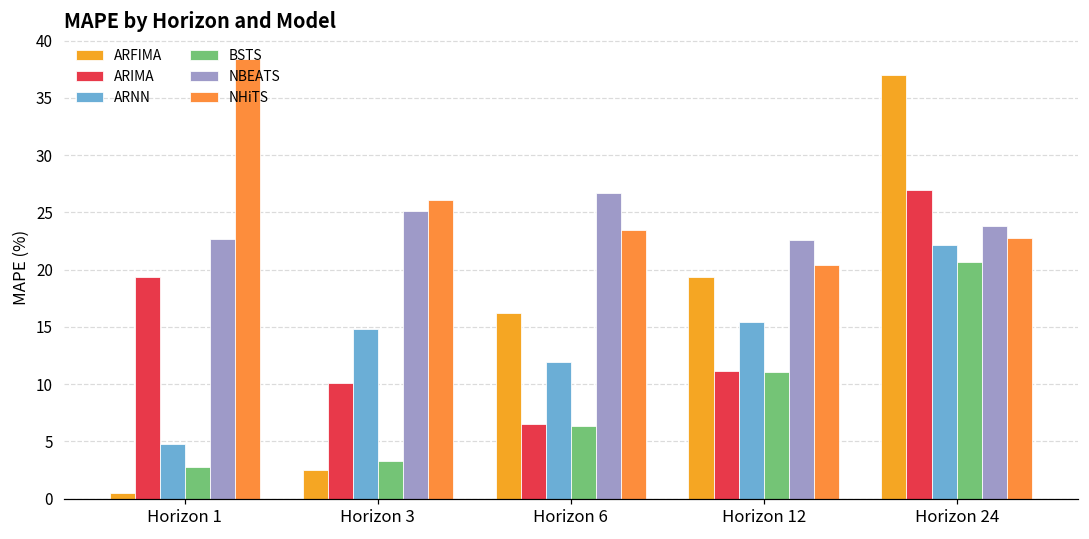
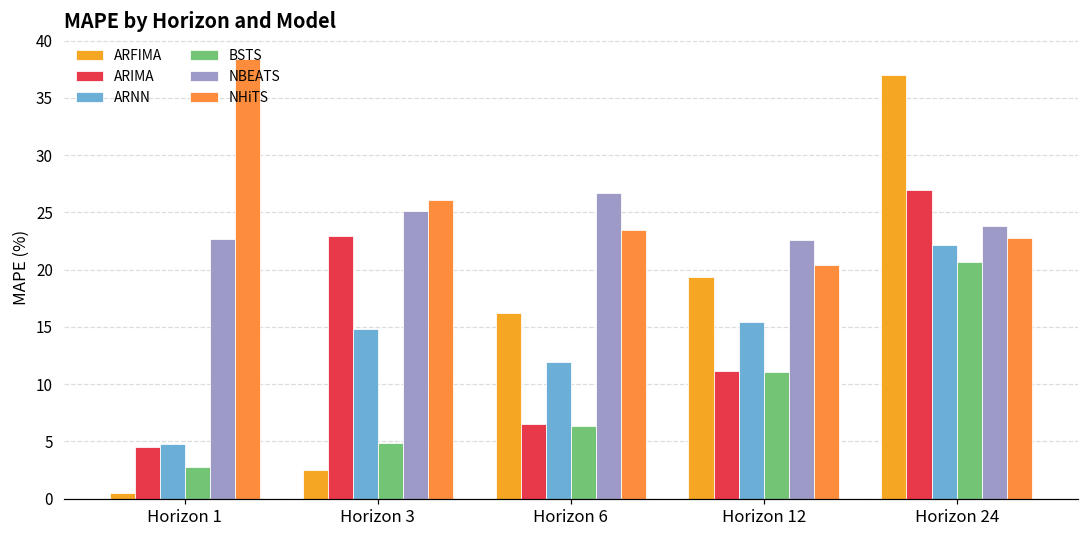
  {
    "ARIMA": {
-     "Horizon 1": 19.3,
-     "Horizon 3": 10.1,
+     "Horizon 1": 4.5,
+     "Horizon 3": 22.9,
      "Horizon 6": 6.6,
      "Horizon 12": 11.1,
      "Horizon 24": 26.9
    },
    "BSTS": {
      "Horizon 1": 2.8,
-     "Horizon 3": 3.3,
+     "Horizon 3": 4.8,
      "Horizon 6": 6.3,
      "Horizon 12": 11.1,
      "Horizon 24": 20.6
    }
  }
